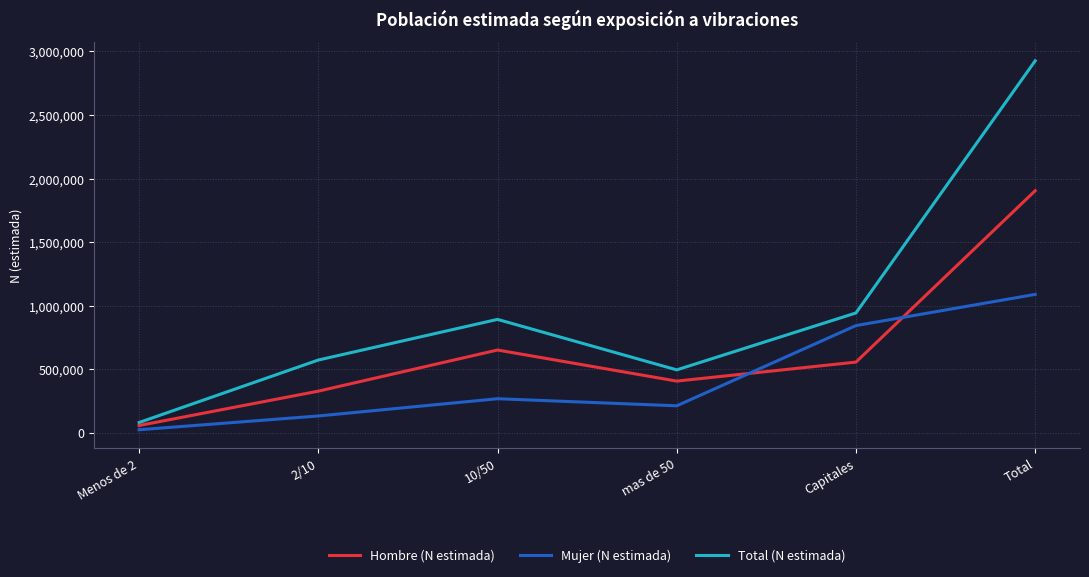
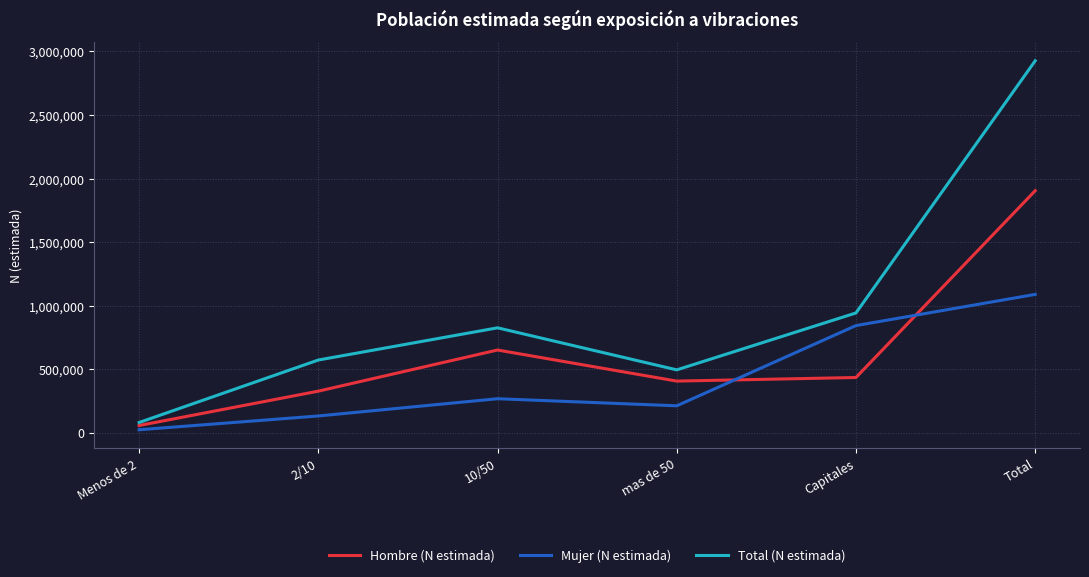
  {
    "Hombre (N estimada)": {
      "Menos de 2": "60,000",
      "2/10": "330,000",
      "10/50": "650,000",
      "mas de 50": "410,000",
-     "Capitales": "560,000",
+     "Capitales": "430,000",
      "Total": "1,900,000"
    },
    "Mujer (N estimada)": {
      "Menos de 2": "20,000",
      "2/10": "130,000",
      "10/50": "270,000",
      "mas de 50": "210,000",
      "Capitales": "840,000",
      "Total": "1,090,000"
    },
    "Total (N estimada)": {
      "Menos de 2": "80,000",
      "2/10": "570,000",
-     "10/50": "890,000",
+     "10/50": "830,000",
      "mas de 50": "490,000",
      "Capitales": "940,000",
      "Total": "2,930,000"
    }
  }
